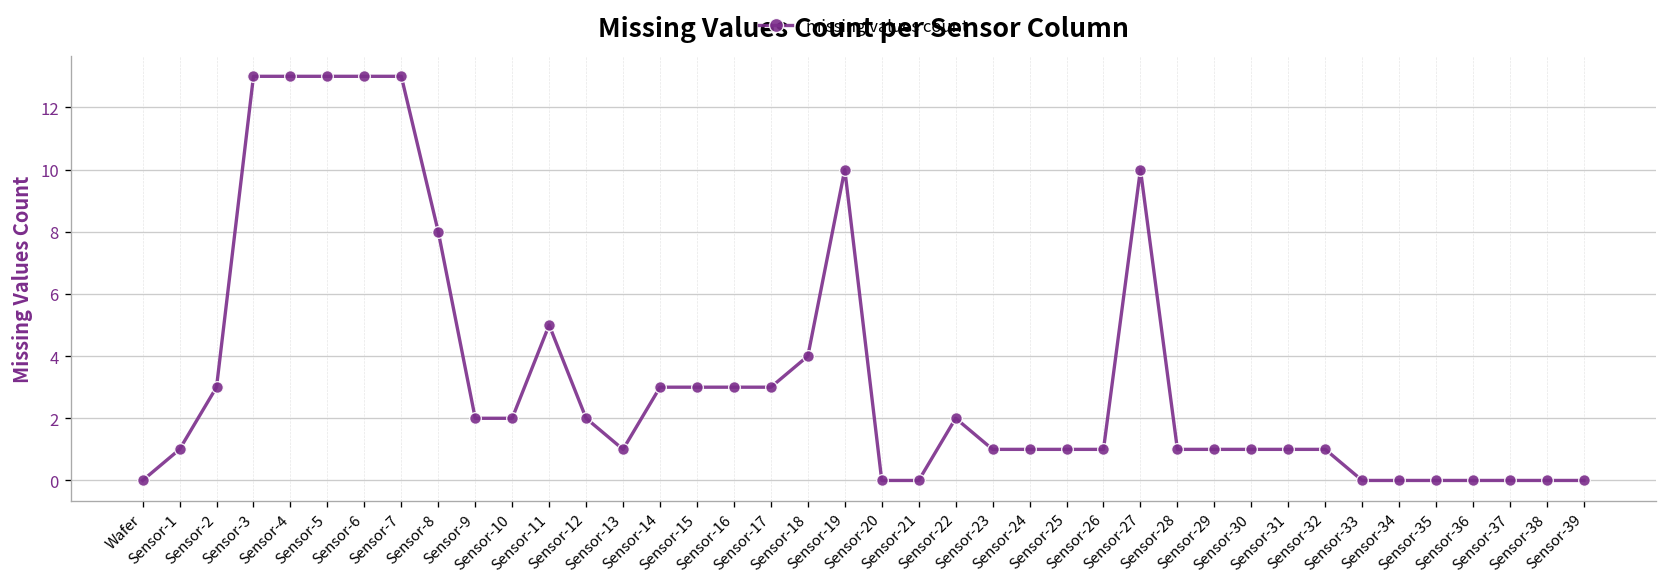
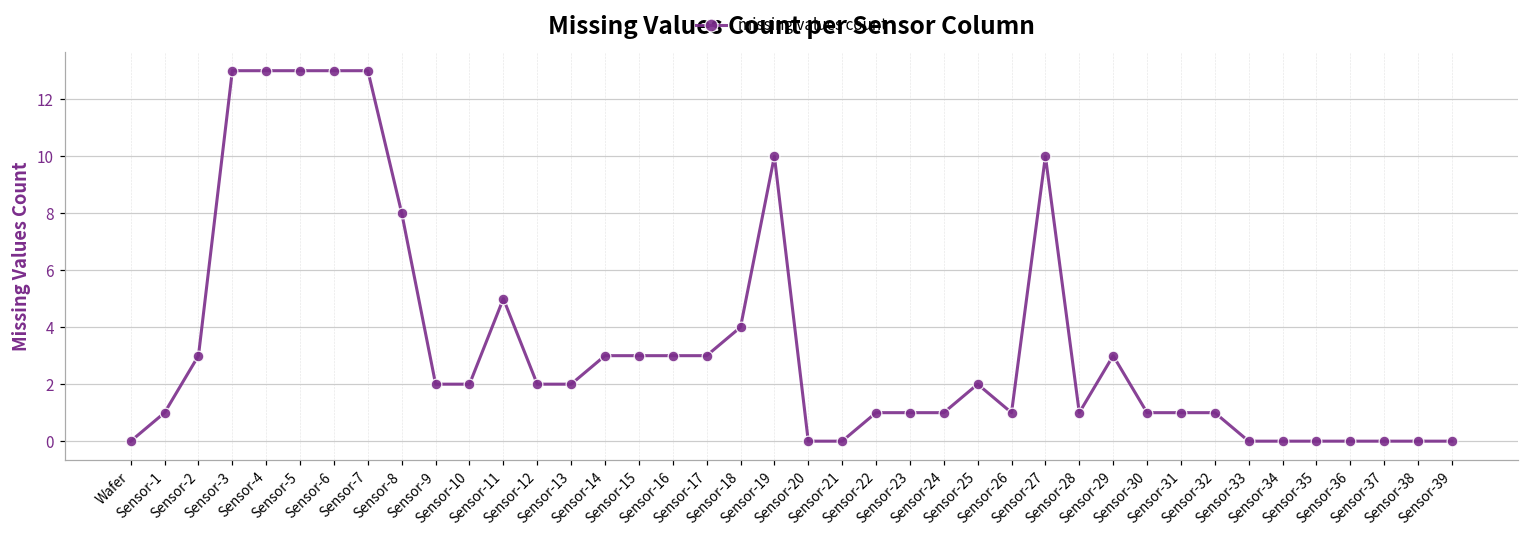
  {
    "Wafer": 0,
    "Sensor-1": 1,
    "Sensor-2": 3,
    "Sensor-3": 13,
    "Sensor-4": 13,
    "Sensor-5": 13,
    "Sensor-6": 13,
    "Sensor-7": 13,
    "Sensor-8": 8,
    "Sensor-9": 2,
    "Sensor-10": 2,
    "Sensor-11": 5,
    "Sensor-12": 2,
-   "Sensor-13": 1,
+   "Sensor-13": 2,
    "Sensor-14": 3,
    "Sensor-15": 3,
    "Sensor-16": 3,
    "Sensor-17": 3,
    "Sensor-18": 4,
    "Sensor-19": 10,
    "Sensor-20": 0,
    "Sensor-21": 0,
-   "Sensor-22": 2,
+   "Sensor-22": 1,
    "Sensor-23": 1,
    "Sensor-24": 1,
-   "Sensor-25": 1,
+   "Sensor-25": 2,
    "Sensor-26": 1,
    "Sensor-27": 10,
    "Sensor-28": 1,
-   "Sensor-29": 1,
+   "Sensor-29": 3,
    "Sensor-30": 1,
    "Sensor-31": 1,
    "Sensor-32": 1,
    "Sensor-33": 0,
    "Sensor-34": 0,
    "Sensor-35": 0,
    "Sensor-36": 0,
    "Sensor-37": 0,
    "Sensor-38": 0,
    "Sensor-39": 0
  }
